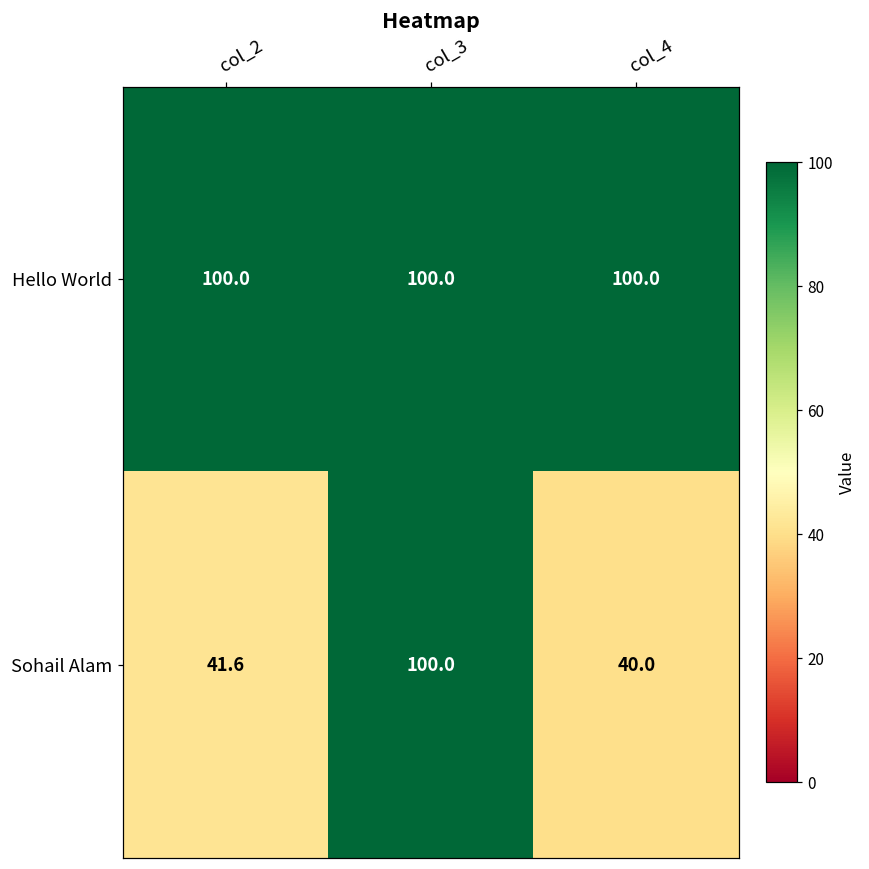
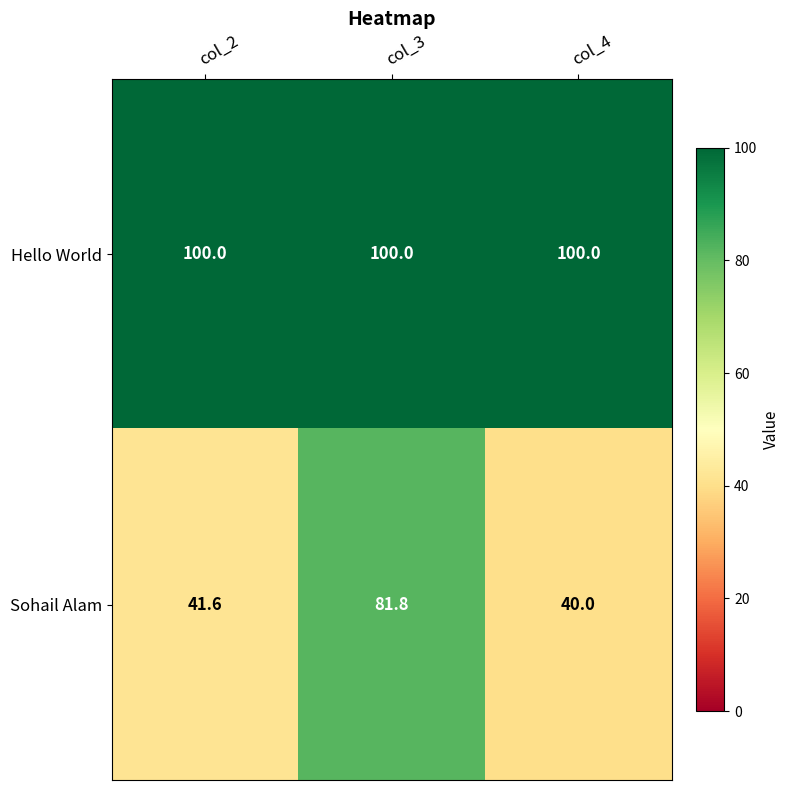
  {
    "Hello World": {
      "col_2": 100.0,
      "col_3": 100.0,
      "col_4": 100.0
    },
    "Sohail Alam": {
      "col_2": 41.6,
-     "col_3": 100.0,
+     "col_3": 81.8,
      "col_4": 40.0
    }
  }
